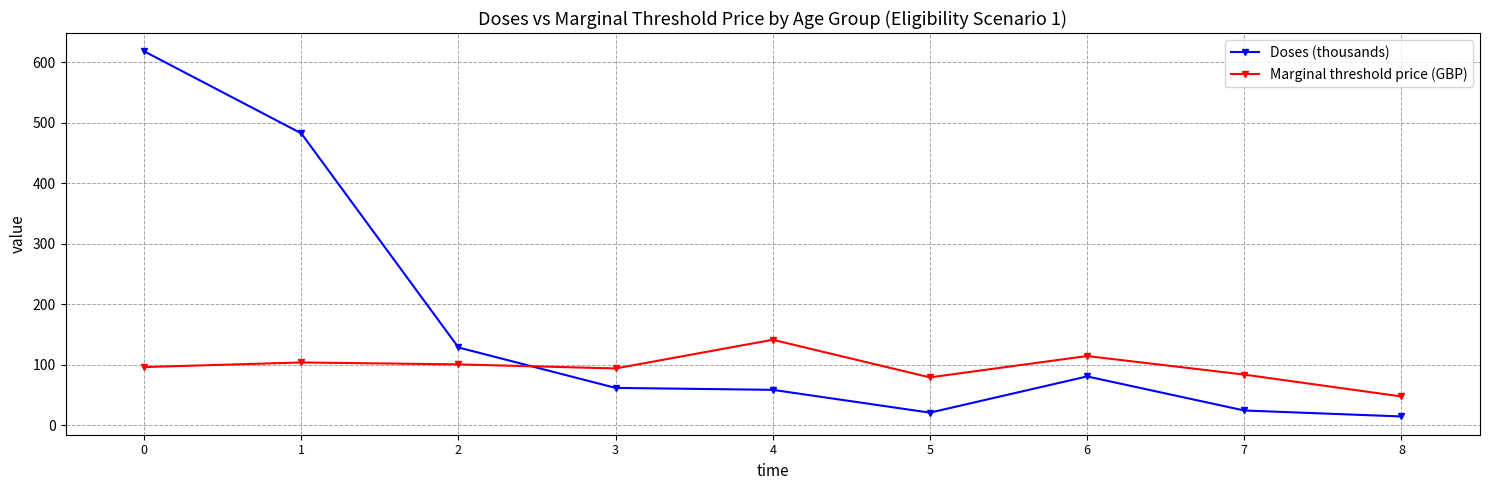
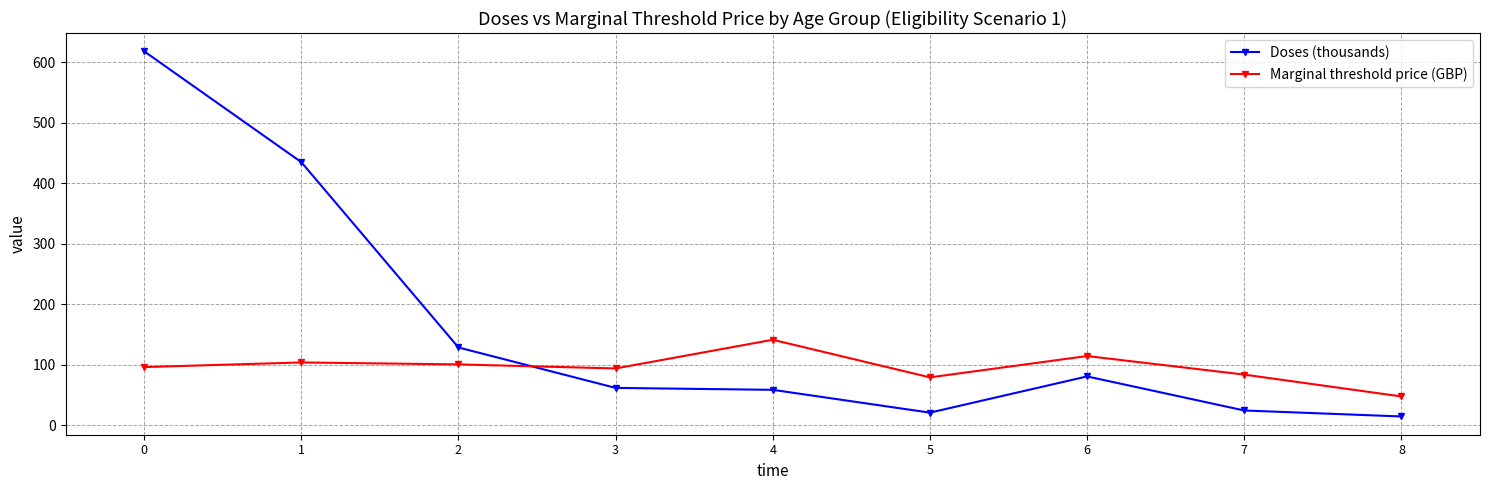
  {
    "Doses (thousands)": {
      "0": 620,
-     "1": 480,
+     "1": 430,
      "2": 130,
      "3": 60,
      "4": 60,
      "5": 20,
      "6": 80,
      "7": 20,
      "8": 10
    },
    "Marginal threshold price (GBP)": {
      "0": 100,
      "1": 100,
      "2": 100,
      "3": 90,
      "4": 140,
      "5": 80,
      "6": 110,
      "7": 80,
      "8": 50
    }
  }
